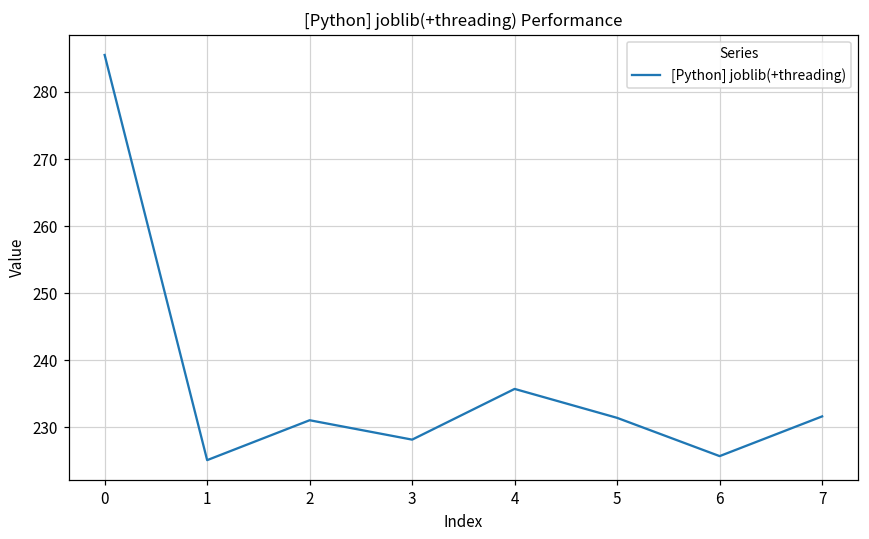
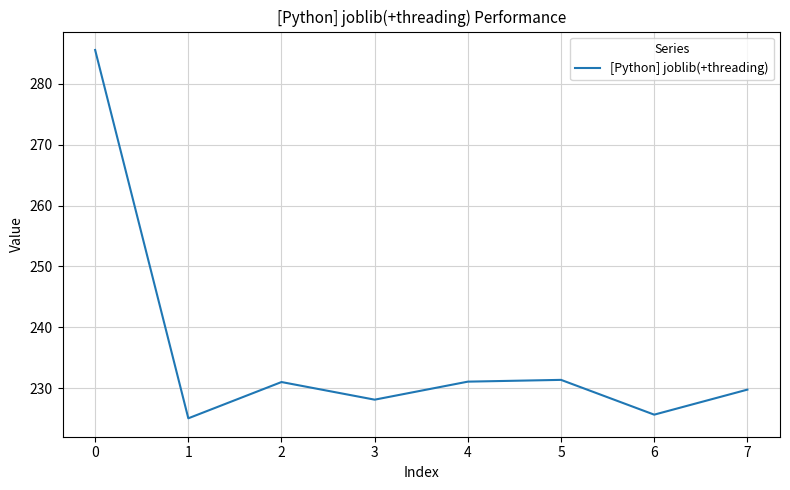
  {
    "0": 286,
    "1": 225,
    "2": 231,
    "3": 228,
-   "4": 236,
+   "4": 231,
    "5": 231,
    "6": 226,
-   "7": 232
+   "7": 230
  }
